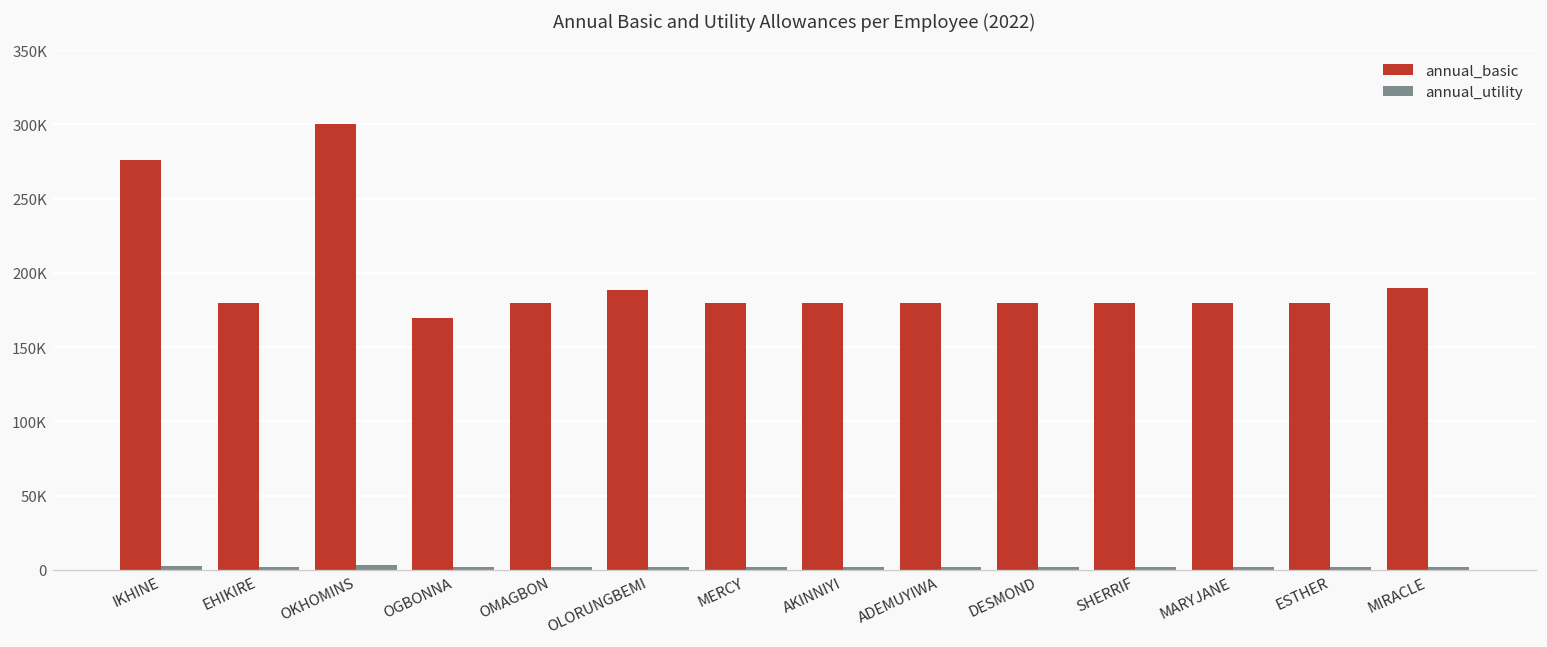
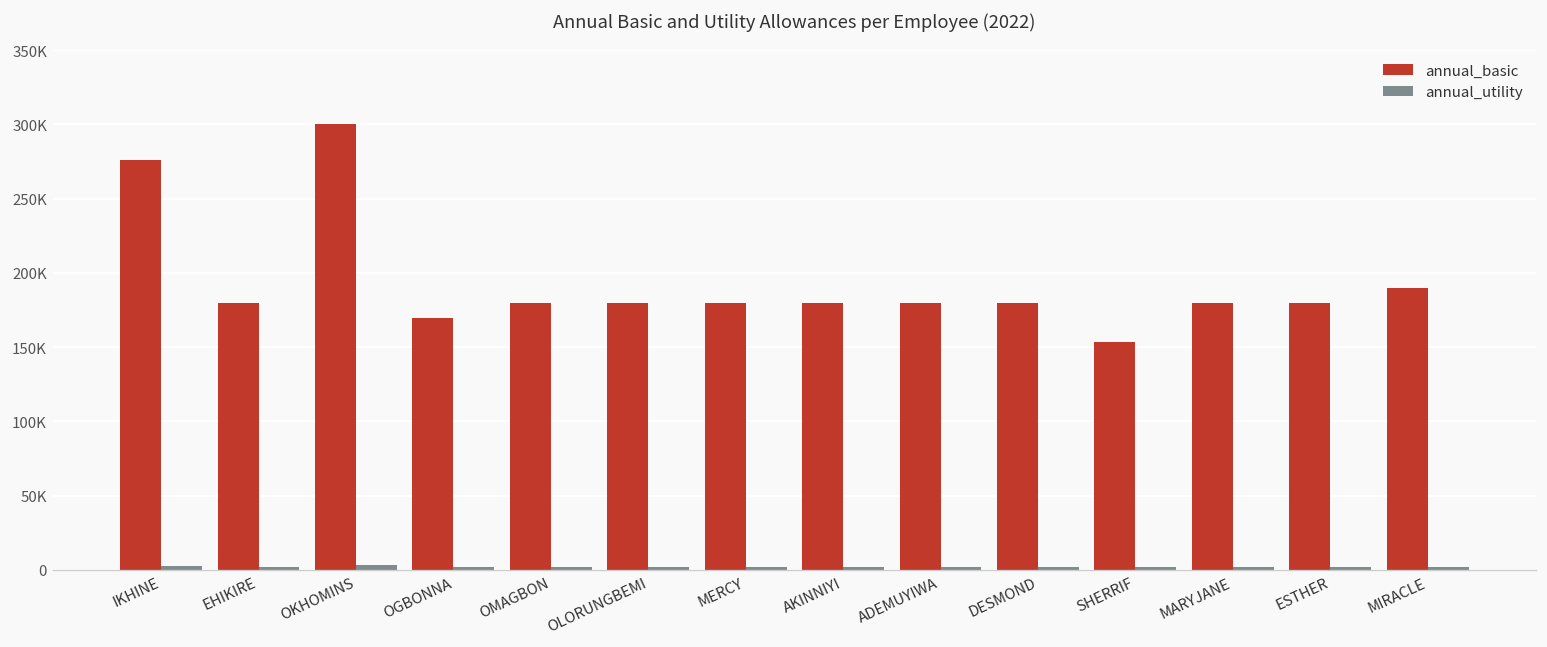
  {
    "annual_basic": {
      "IKHINE": 276000,
      "EHIKIRE": 180000,
      "OKHOMINS": 300000,
      "OGBONNA": 170000,
      "OMAGBON": 180000,
-     "OLORUNGBEMI": 188000,
+     "OLORUNGBEMI": 180000,
      "MERCY": 180000,
      "AKINNIYI": 180000,
      "ADEMUYIWA": 180000,
      "DESMOND": 180000,
-     "SHERRIF": 180000,
+     "SHERRIF": 153000,
      "MARYJANE": 180000,
      "ESTHER": 180000,
      "MIRACLE": 190000
    },
    "annual_utility": {
      "IKHINE": 3000,
      "OKHOMINS": 3000
    }
  }
